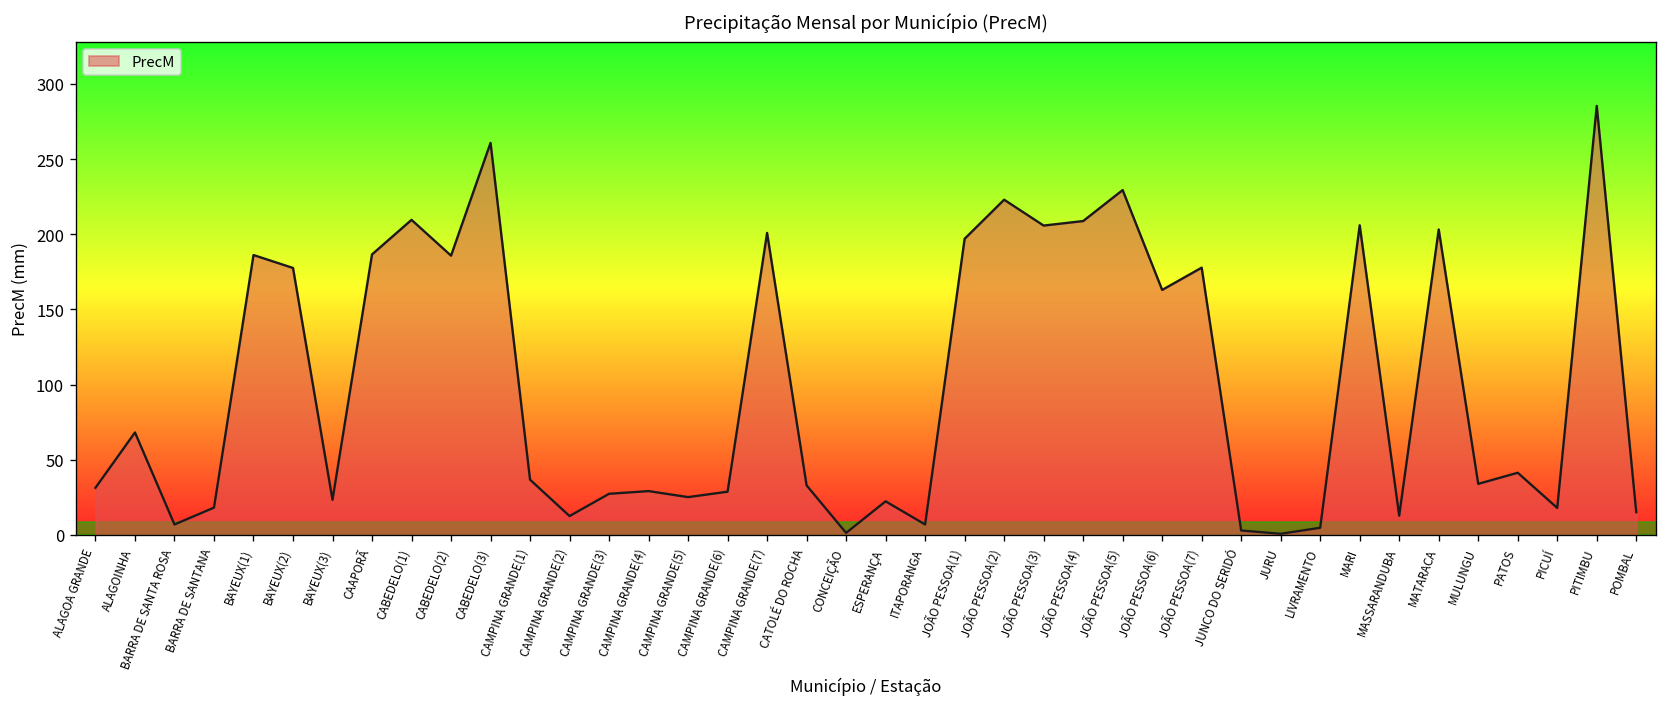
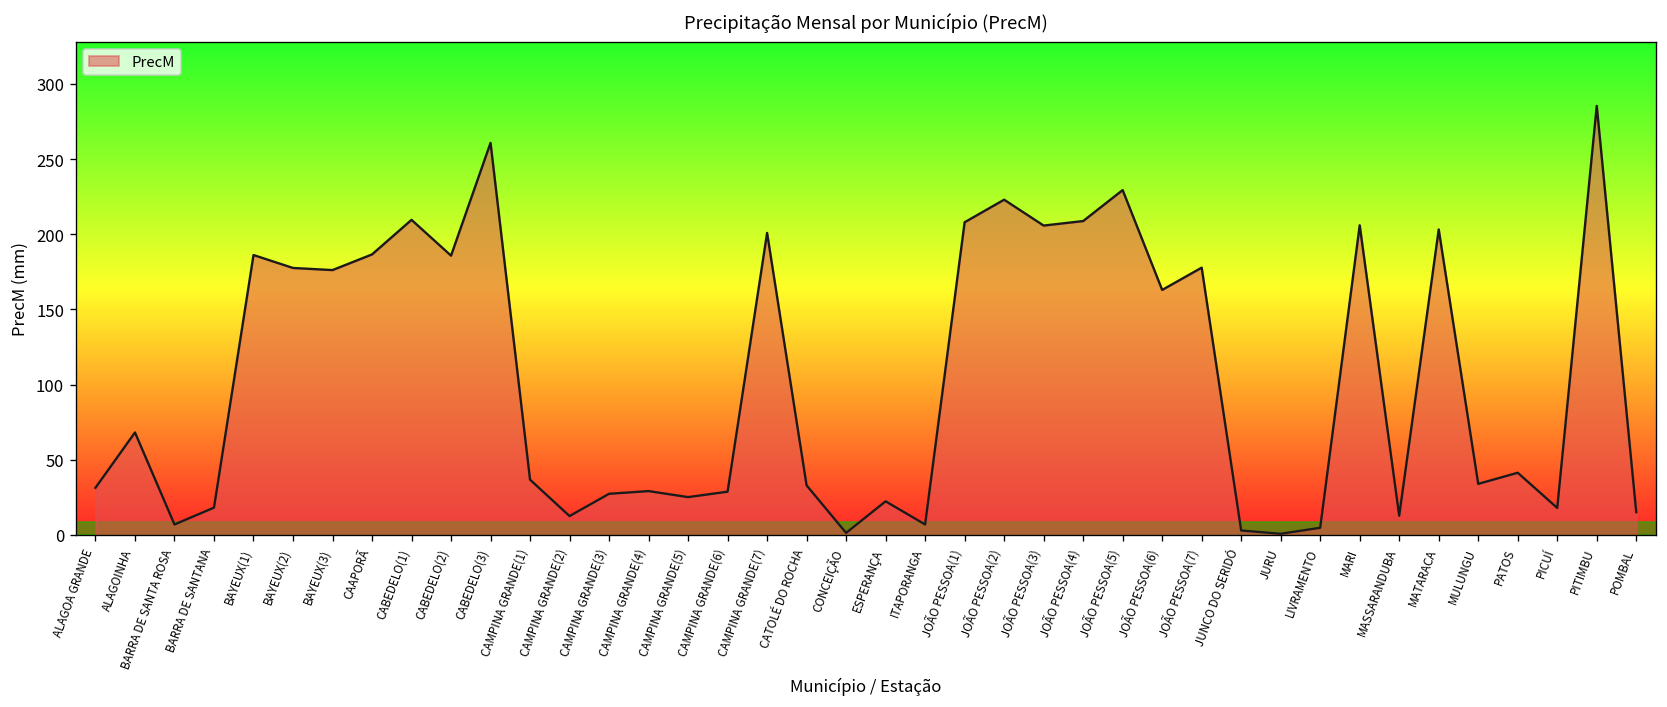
  {
    "ALAGOA GRANDE": 31,
    "ALAGOINHA": 68,
    "BARRA DE SANTANA": 18,
    "BAYEUX(1)": 186,
    "BAYEUX(2)": 178,
-   "BAYEUX(3)": 23,
+   "BAYEUX(3)": 176,
    "CAAPORÃ": 187,
    "CABEDELO(1)": 210,
    "CABEDELO(2)": 186,
    "CABEDELO(3)": 261,
    "CAMPINA GRANDE(1)": 37,
    "CAMPINA GRANDE(2)": 13,
    "CAMPINA GRANDE(3)": 27,
    "CAMPINA GRANDE(4)": 29,
    "CAMPINA GRANDE(5)": 25,
    "CAMPINA GRANDE(6)": 29,
    "CAMPINA GRANDE(7)": 201,
    "CATOLÉ DO ROCHA": 33,
    "ESPERANÇA": 22,
-   "JOÃO PESSOA(1)": 197,
+   "JOÃO PESSOA(1)": 208,
    "JOÃO PESSOA(2)": 223,
    "JOÃO PESSOA(3)": 206,
    "JOÃO PESSOA(4)": 209,
    "JOÃO PESSOA(5)": 229,
    "JOÃO PESSOA(6)": 163,
    "JOÃO PESSOA(7)": 178,
    "MARI": 206,
    "MASSARANDUBA": 13,
    "MATARACA": 203,
    "MULUNGU": 34,
    "PATOS": 41,
    "PICUÍ": 18,
    "PITIMBU": 285,
    "POMBAL": 15
  }
